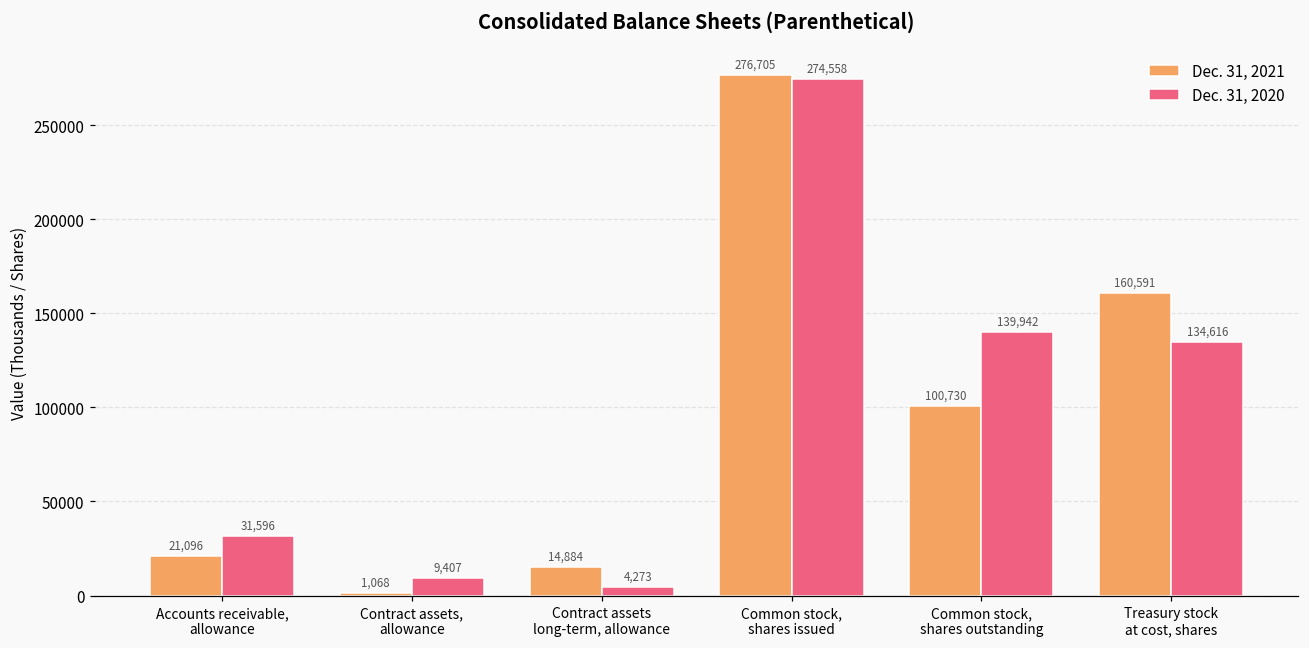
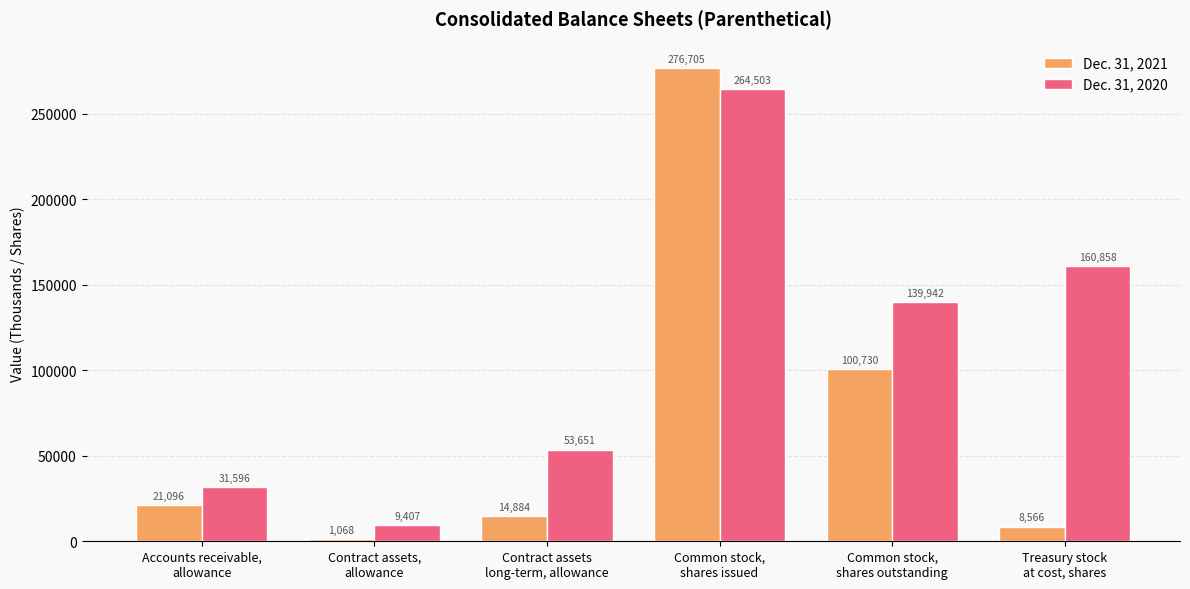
  {
    "Dec. 31, 2021": {
      "Accounts receivable, allowance": "21,096",
      "Contract assets, allowance": "1,068",
      "Contract assets long-term, allowance": "14,884",
      "Common stock, shares issued": "276,705",
      "Common stock, shares outstanding": "100,730",
-     "Treasury stock at cost, shares": "160,591"
+     "Treasury stock at cost, shares": "8,566"
    },
    "Dec. 31, 2020": {
      "Accounts receivable, allowance": "31,596",
      "Contract assets, allowance": "9,407",
-     "Contract assets long-term, allowance": "4,273",
-     "Common stock, shares issued": "274,558",
+     "Contract assets long-term, allowance": "53,651",
+     "Common stock, shares issued": "264,503",
      "Common stock, shares outstanding": "139,942",
-     "Treasury stock at cost, shares": "134,616"
+     "Treasury stock at cost, shares": "160,858"
    }
  }
